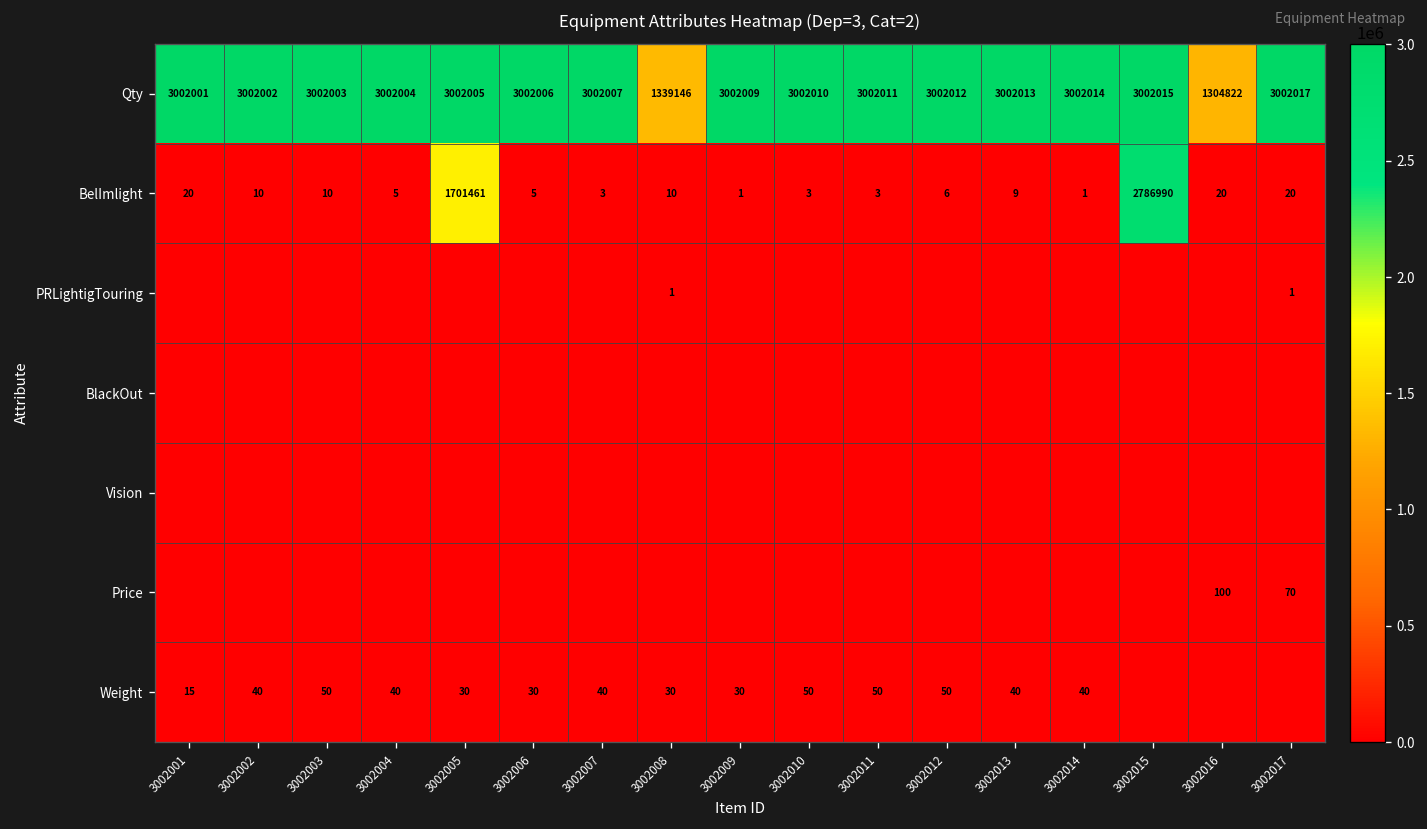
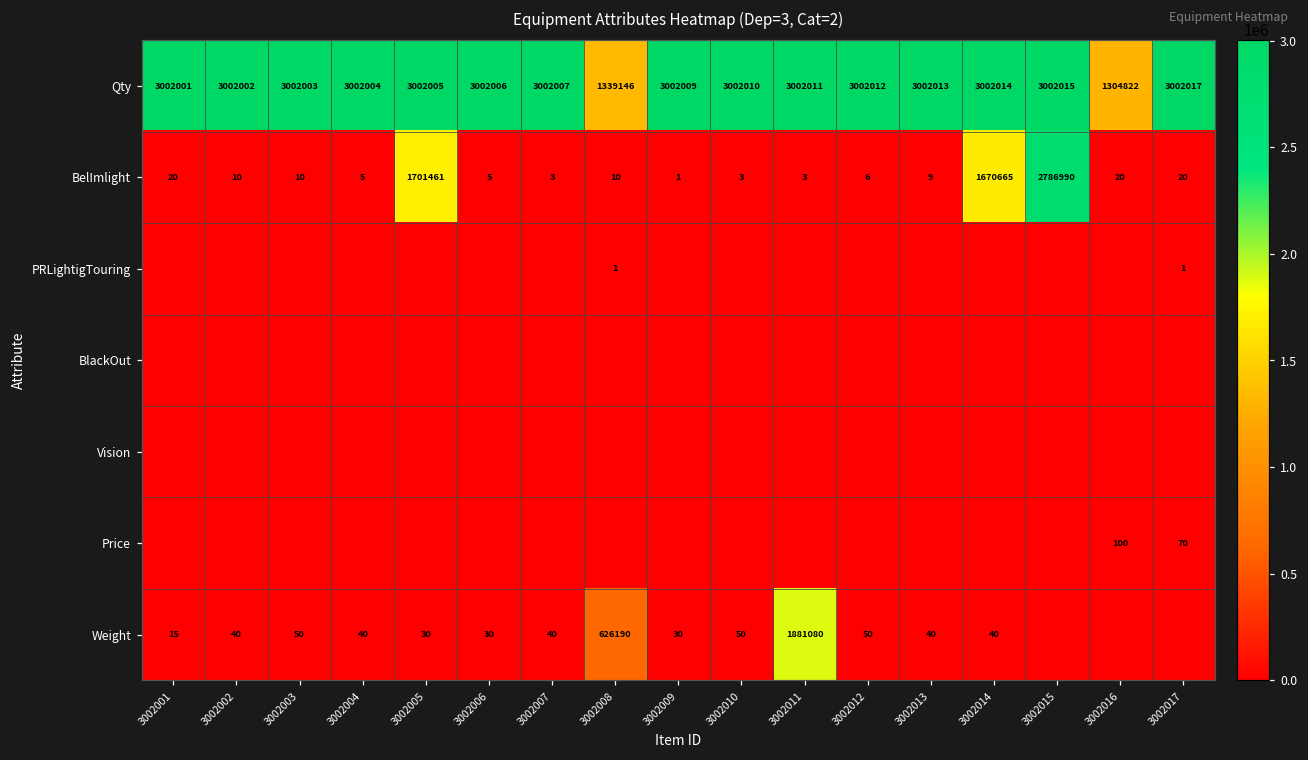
  {
    "Qty": {
      "3002001": 3002001,
      "3002002": 3002002,
      "3002003": 3002003,
      "3002004": 3002004,
      "3002005": 3002005,
      "3002006": 3002006,
      "3002007": 3002007,
      "3002008": 1339146,
      "3002009": 3002009,
      "3002010": 3002010,
      "3002011": 3002011,
      "3002012": 3002012,
      "3002013": 3002013,
      "3002014": 3002014,
      "3002015": 3002015,
      "3002016": 1304822,
      "3002017": 3002017
    },
    "BelImlight": {
      "3002001": 20,
      "3002002": 10,
      "3002003": 10,
      "3002004": 5,
      "3002005": 1701461,
      "3002006": 5,
      "3002007": 3,
      "3002008": 10,
      "3002009": 1,
      "3002010": 3,
      "3002011": 3,
      "3002012": 6,
      "3002013": 9,
-     "3002014": 1,
+     "3002014": 1670665,
      "3002015": 2786990,
      "3002016": 20,
      "3002017": 20
    },
    "PRLightigTouring": {
      "3002008": 1,
      "3002017": 1
    },
    "Price": {
      "3002016": 100,
      "3002017": 70
    },
    "Weight": {
      "3002001": 15,
      "3002002": 40,
      "3002003": 50,
      "3002004": 40,
      "3002005": 30,
      "3002006": 30,
      "3002007": 40,
-     "3002008": 30,
+     "3002008": 626190,
      "3002009": 30,
      "3002010": 50,
-     "3002011": 50,
+     "3002011": 1881080,
      "3002012": 50,
      "3002013": 40,
      "3002014": 40
    }
  }
